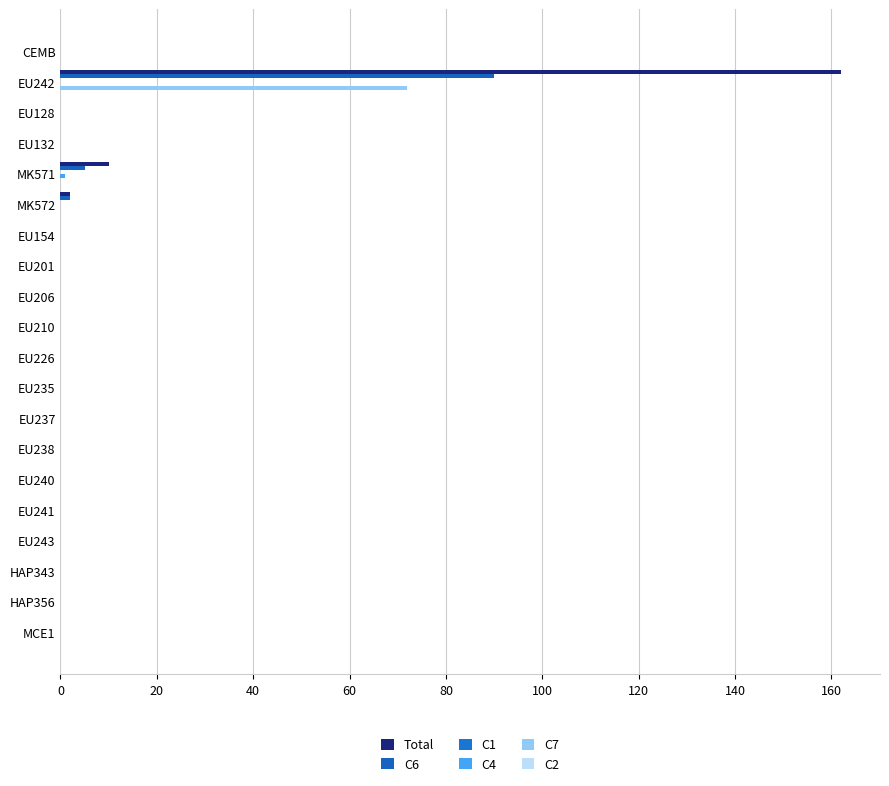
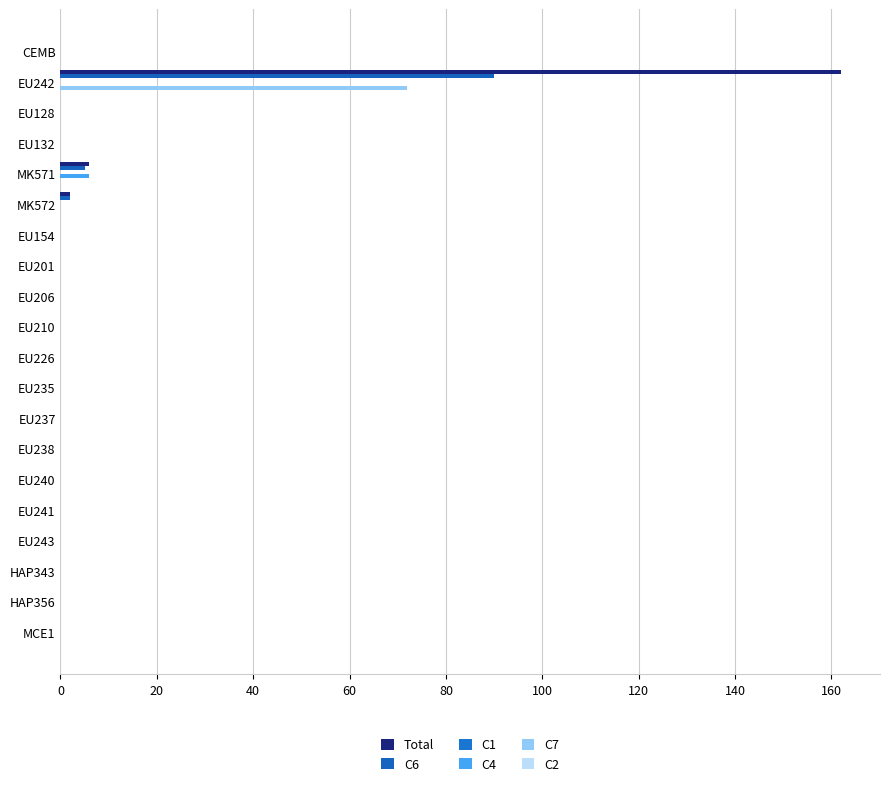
  {
    "Total": {
      "CEMB": 0,
      "EU242": 162,
      "EU128": 0,
      "EU132": 0,
-     "MK571": 10,
+     "MK571": 6,
      "MK572": 2,
      "EU154": 0,
      "EU201": 0,
      "EU206": 0,
      "EU210": 0,
      "EU226": 0,
      "EU235": 0,
      "EU237": 0,
      "EU238": 0,
      "EU240": 0,
      "EU241": 0,
      "EU243": 0,
      "HAP343": 0,
      "HAP356": 0,
      "MCE1": 0
    },
    "C4": {
      "CEMB": 0,
      "EU242": 0,
      "EU128": 0,
      "EU132": 0,
-     "MK571": 1,
+     "MK571": 6,
      "MK572": 0,
      "EU154": 0,
      "EU201": 0,
      "EU206": 0,
      "EU210": 0,
      "EU226": 0,
      "EU235": 0,
      "EU237": 0,
      "EU238": 0,
      "EU240": 0,
      "EU241": 0,
      "EU243": 0,
      "HAP343": 0,
      "HAP356": 0,
      "MCE1": 0
    }
  }
